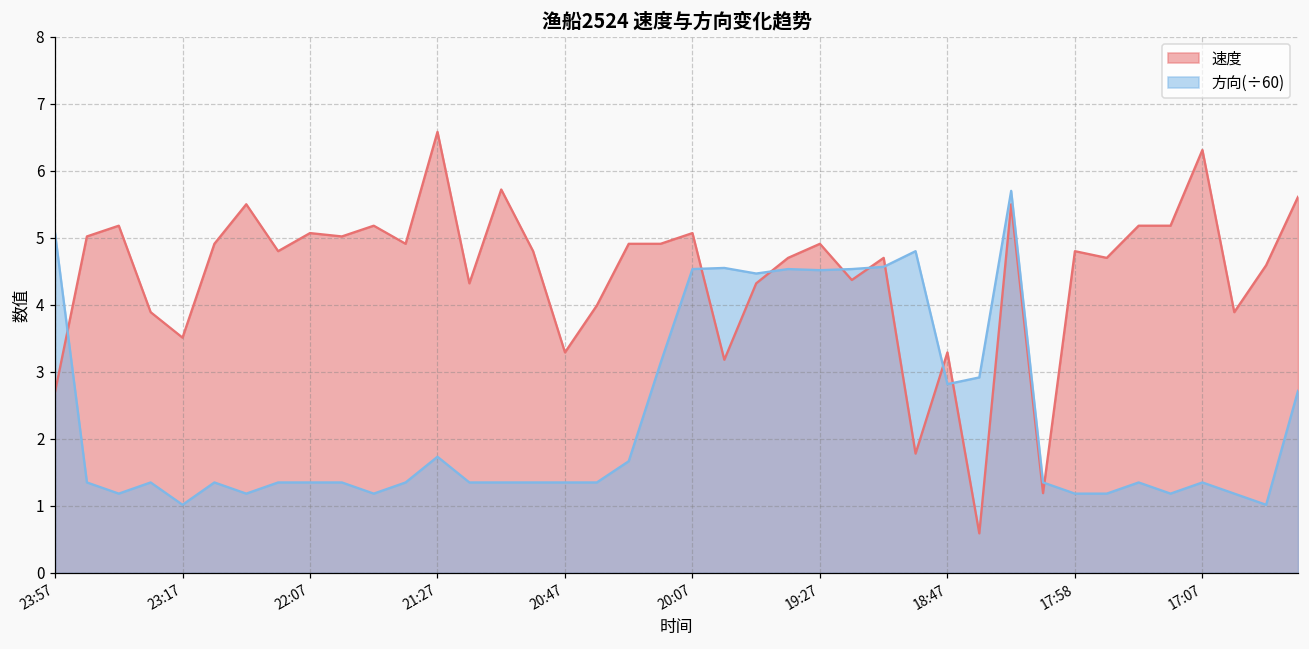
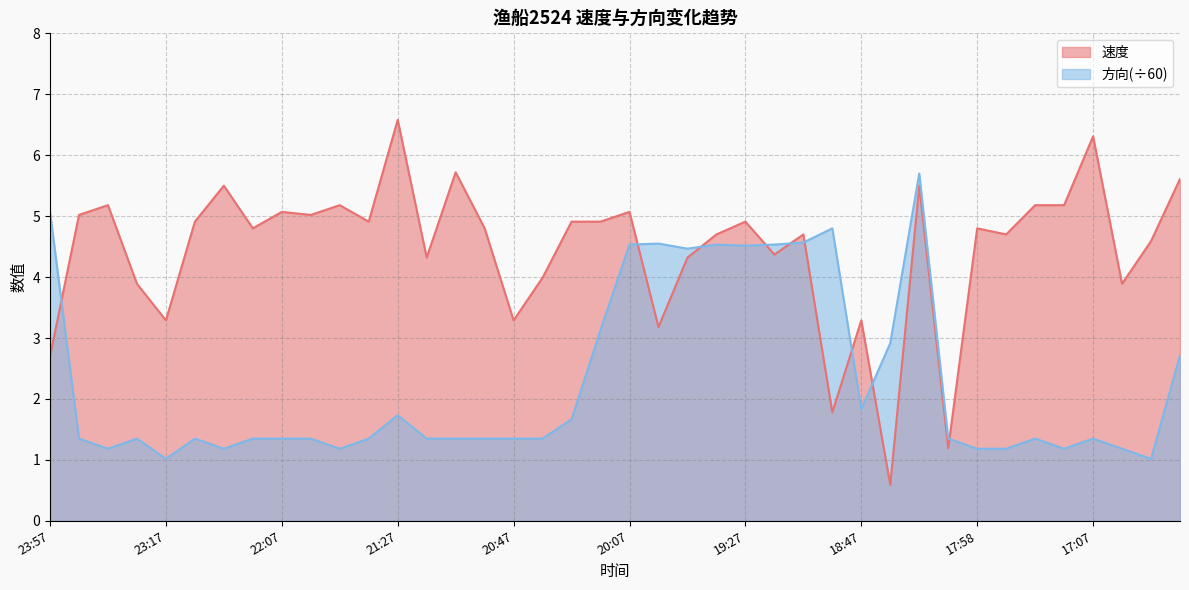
  {
    "速度": {
      "23:57": 2.7,
-     "23:17": 3.5,
+     "23:17": 3.3,
      "22:07": 5.1,
      "21:27": 6.6,
      "20:47": 3.3,
      "20:07": 5.1,
      "19:27": 4.9,
      "18:47": 3.3,
      "17:58": 4.8,
      "17:07": 6.3
    },
    "方向(÷60)": {
      "23:57": 5.1,
      "23:17": 1.0,
      "22:07": 1.4,
      "21:27": 1.7,
      "20:47": 1.4,
      "20:07": 4.5,
      "19:27": 4.5,
-     "18:47": 2.8,
+     "18:47": 1.8,
      "17:58": 1.2,
      "17:07": 1.4
    }
  }
